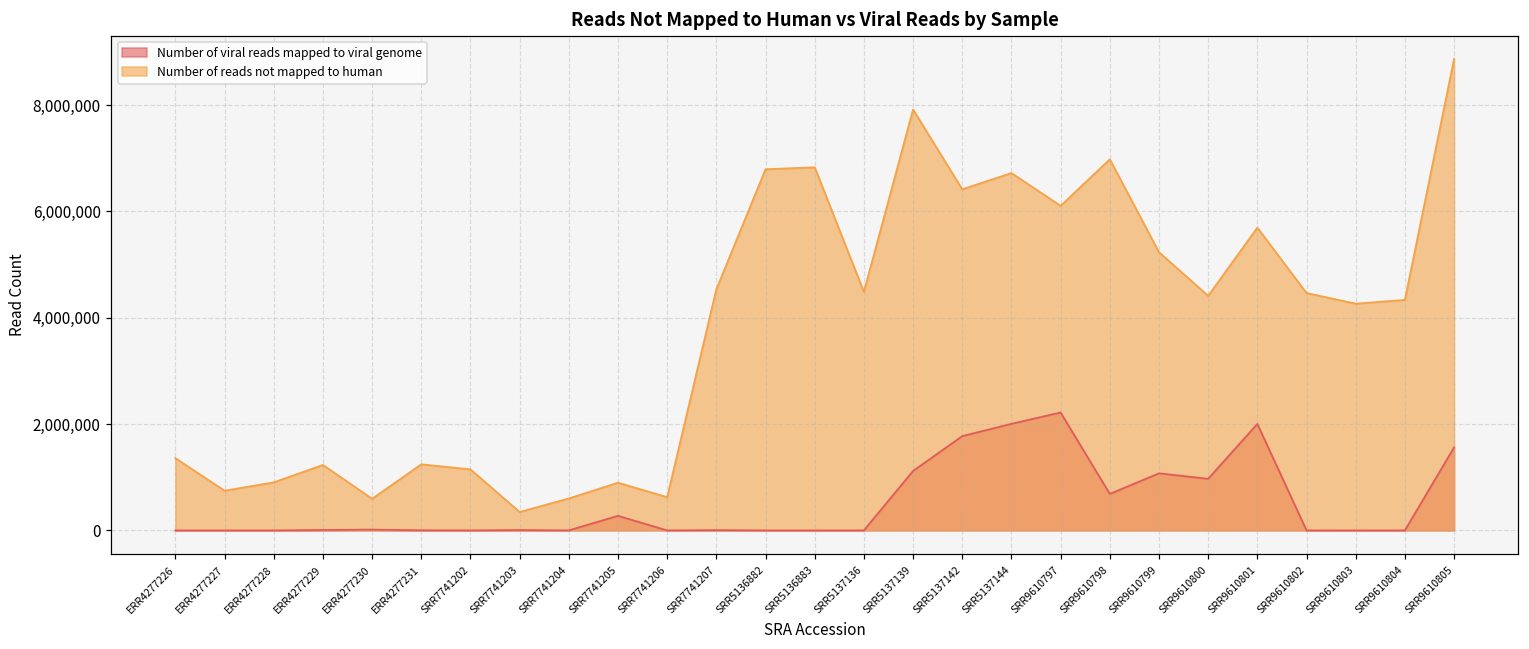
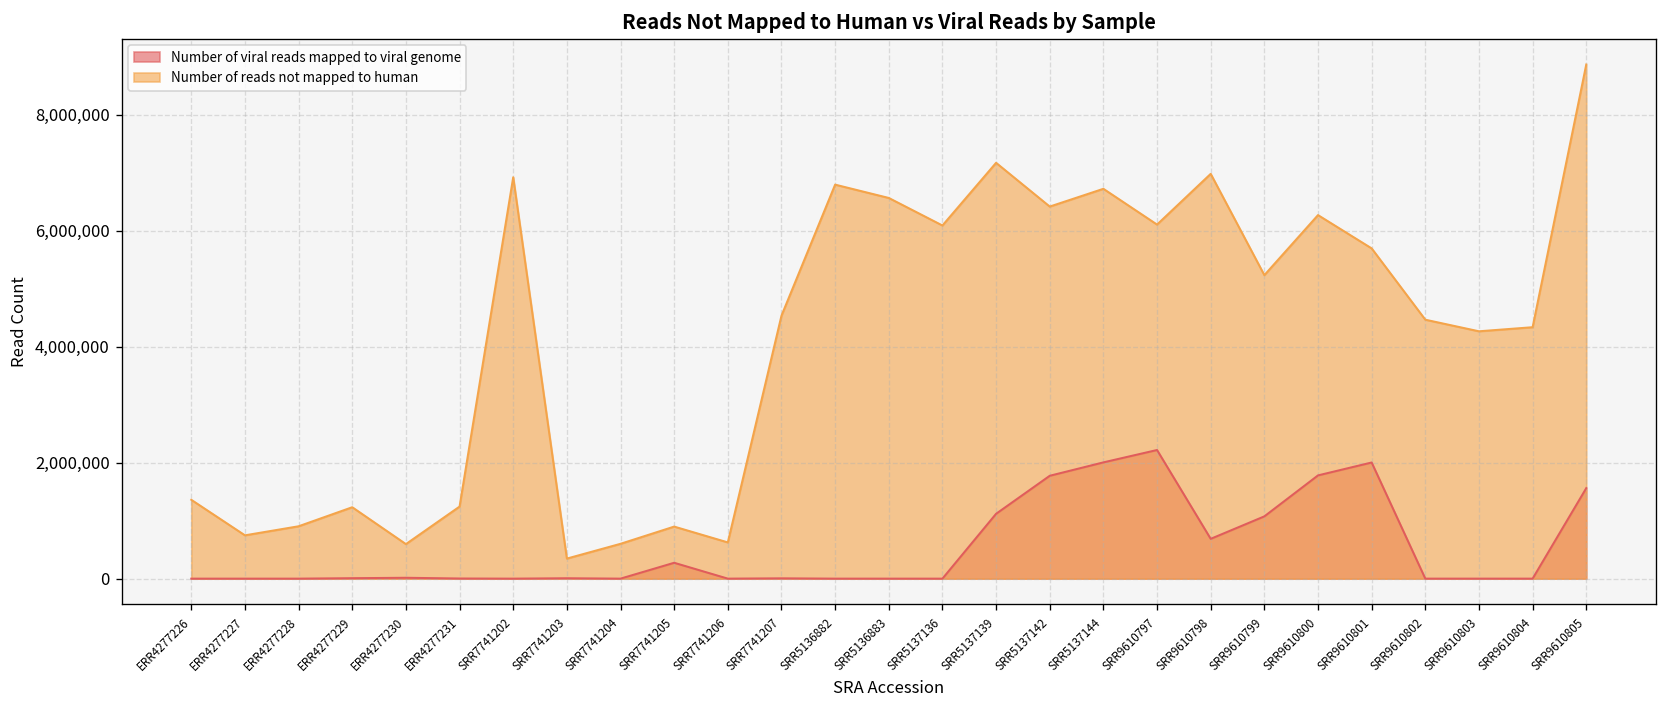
  {
    "Number of viral reads mapped to viral genome": {
      "ERR4277226": "0",
      "ERR4277227": "0",
      "ERR4277228": "0",
      "ERR4277229": "0",
      "ERR4277230": "0",
      "ERR4277231": "0",
      "SRR7741202": "0",
      "SRR7741203": "0",
      "SRR7741204": "0",
      "SRR7741205": "300,000",
      "SRR7741206": "0",
      "SRR7741207": "0",
      "SRR5136882": "0",
      "SRR5136883": "0",
      "SRR5137136": "0",
      "SRR5137139": "1,100,000",
      "SRR5137142": "1,800,000",
      "SRR5137144": "2,000,000",
      "SRR9610797": "2,200,000",
      "SRR9610798": "700,000",
      "SRR9610799": "1,100,000",
-     "SRR9610800": "1,000,000",
+     "SRR9610800": "1,800,000",
      "SRR9610801": "2,000,000",
      "SRR9610802": "0",
      "SRR9610803": "0",
      "SRR9610804": "0",
      "SRR9610805": "1,600,000"
    },
    "Number of reads not mapped to human": {
      "ERR4277226": "1,400,000",
      "ERR4277227": "700,000",
      "ERR4277228": "900,000",
      "ERR4277229": "1,200,000",
      "ERR4277230": "600,000",
      "ERR4277231": "1,200,000",
-     "SRR7741202": "1,100,000",
+     "SRR7741202": "6,900,000",
      "SRR7741203": "300,000",
      "SRR7741204": "600,000",
      "SRR7741205": "900,000",
      "SRR7741206": "600,000",
      "SRR7741207": "4,500,000",
      "SRR5136882": "6,800,000",
-     "SRR5136883": "6,800,000",
-     "SRR5137136": "4,500,000",
-     "SRR5137139": "7,900,000",
+     "SRR5136883": "6,600,000",
+     "SRR5137136": "6,100,000",
+     "SRR5137139": "7,200,000",
      "SRR5137142": "6,400,000",
      "SRR5137144": "6,700,000",
      "SRR9610797": "6,100,000",
      "SRR9610798": "7,000,000",
      "SRR9610799": "5,200,000",
-     "SRR9610800": "4,400,000",
+     "SRR9610800": "6,300,000",
      "SRR9610801": "5,700,000",
      "SRR9610802": "4,500,000",
      "SRR9610803": "4,300,000",
      "SRR9610804": "4,300,000",
      "SRR9610805": "8,900,000"
    }
  }
